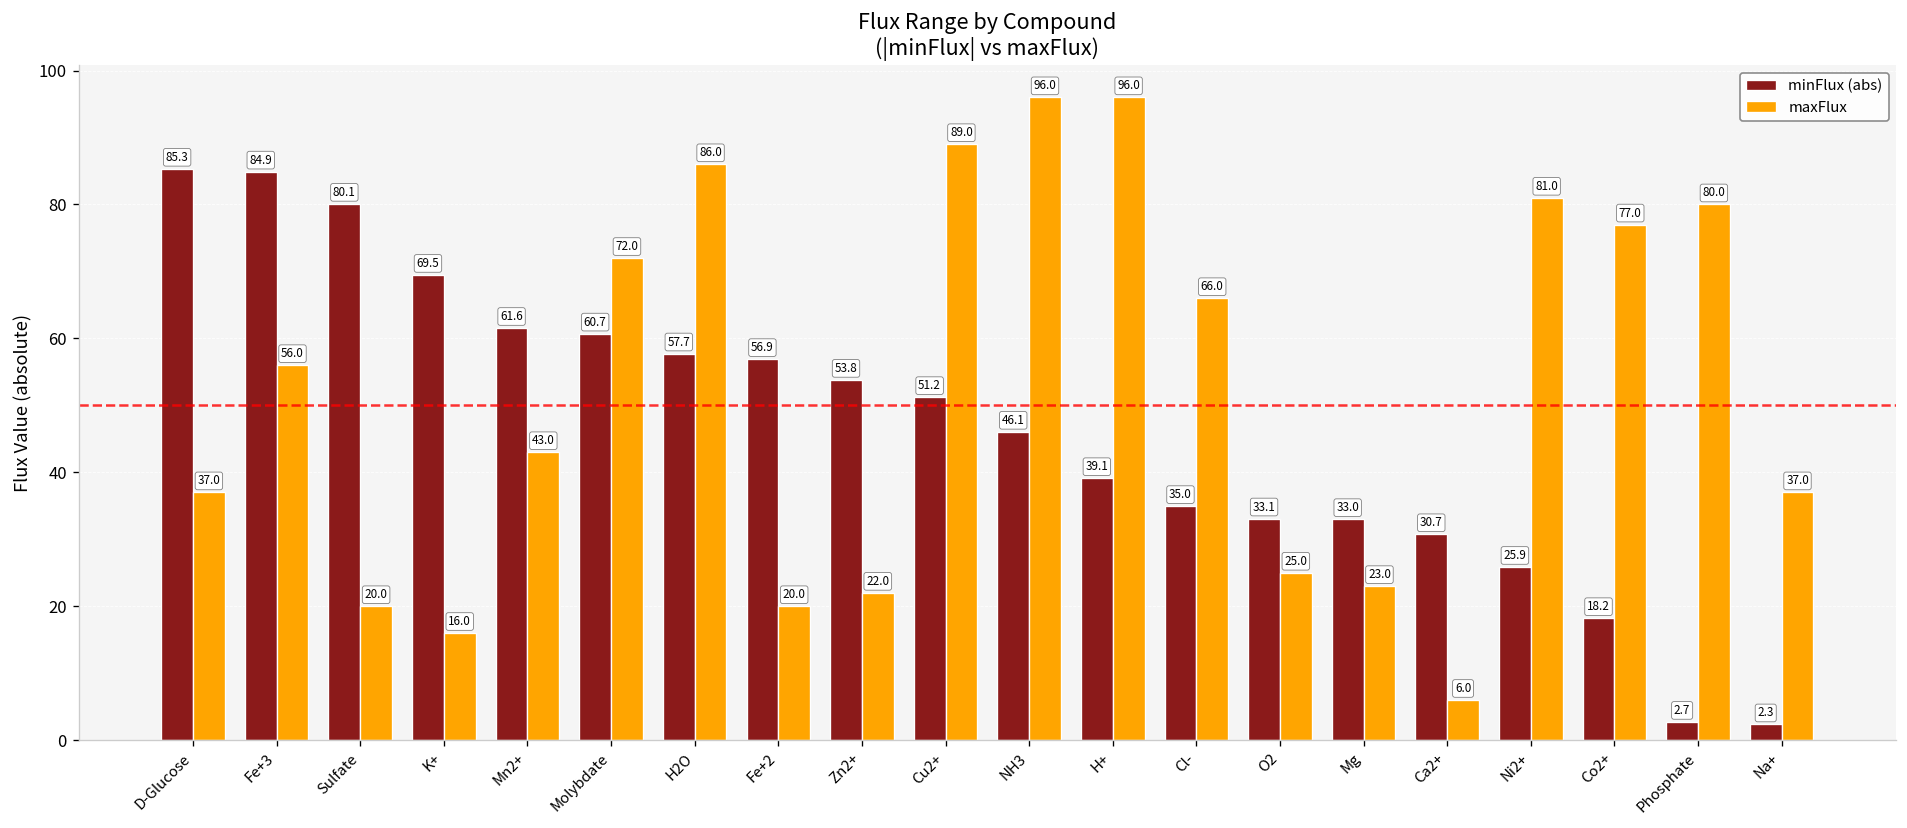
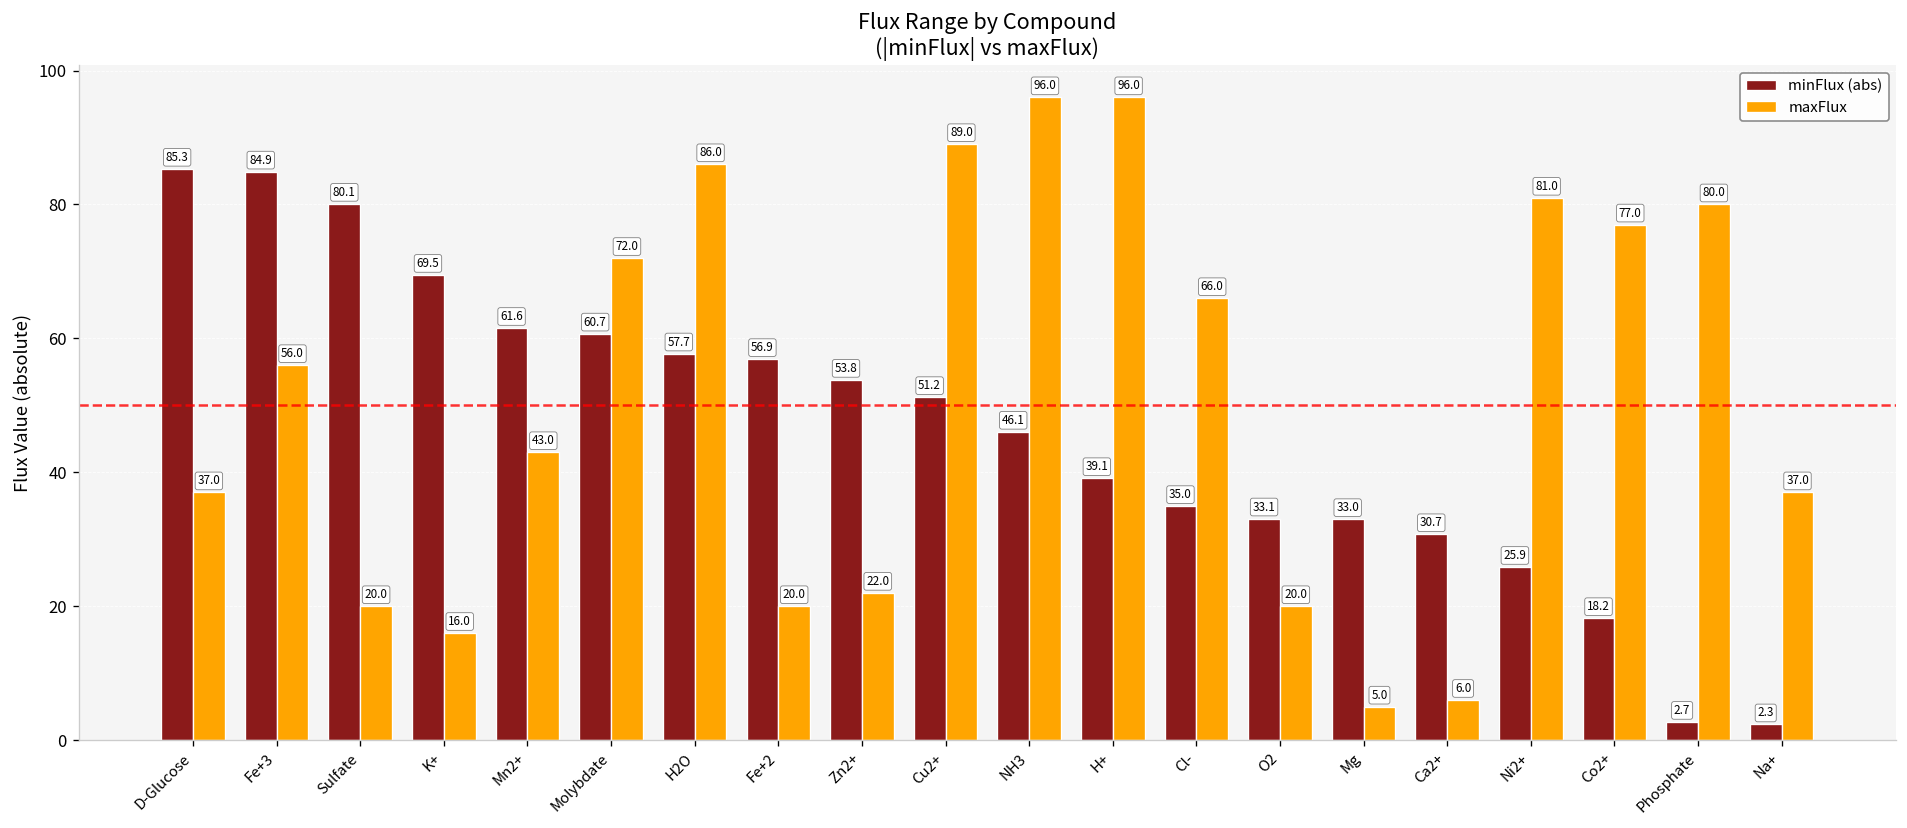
  {
    "maxFlux": {
-     "O2": 25.0,
-     "Mg": 23.0
+     "O2": 20.0,
+     "Mg": 5.0
    }
  }
